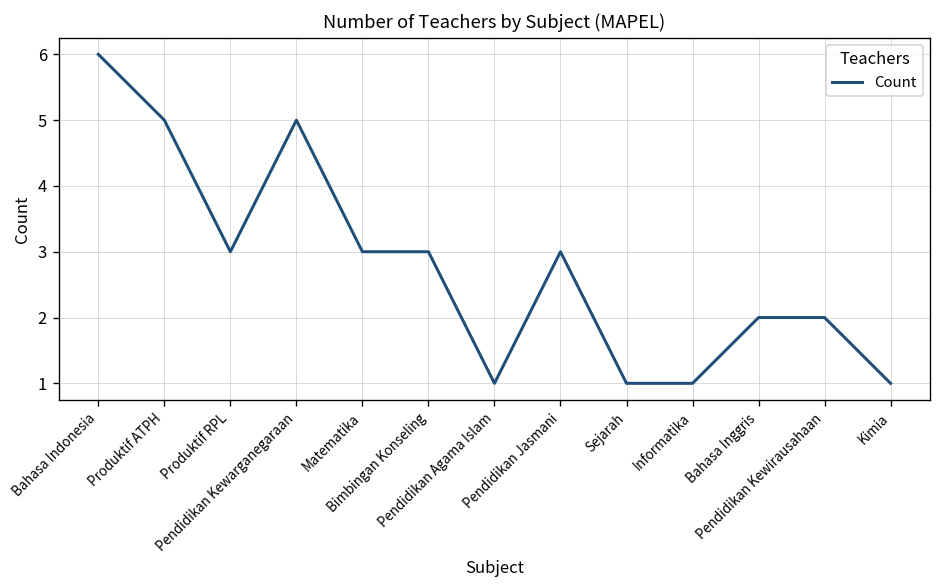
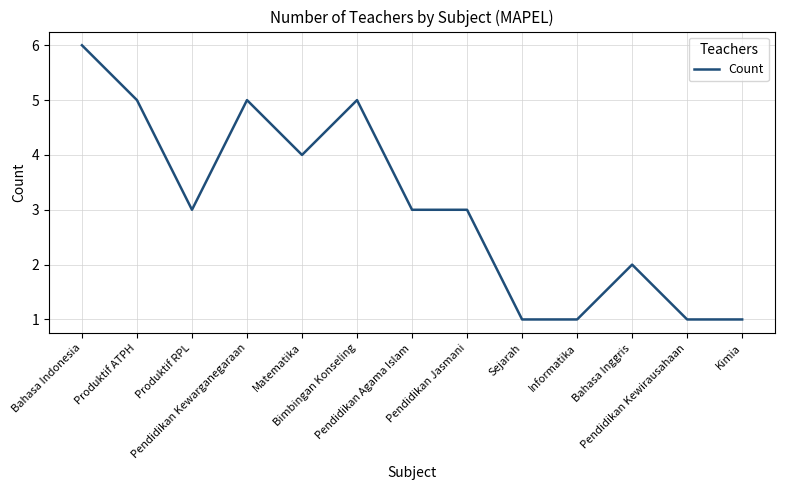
  {
    "Bahasa Indonesia": 6,
    "Produktif ATPH": 5,
    "Produktif RPL": 3,
    "Pendidikan Kewarganegaraan": 5,
-   "Matematika": 3,
-   "Bimbingan Konseling": 3,
-   "Pendidikan Agama Islam": 1,
+   "Matematika": 4,
+   "Bimbingan Konseling": 5,
+   "Pendidikan Agama Islam": 3,
    "Pendidikan Jasmani": 3,
    "Sejarah": 1,
    "Informatika": 1,
    "Bahasa Inggris": 2,
-   "Pendidikan Kewirausahaan": 2,
+   "Pendidikan Kewirausahaan": 1,
    "Kimia": 1
  }
